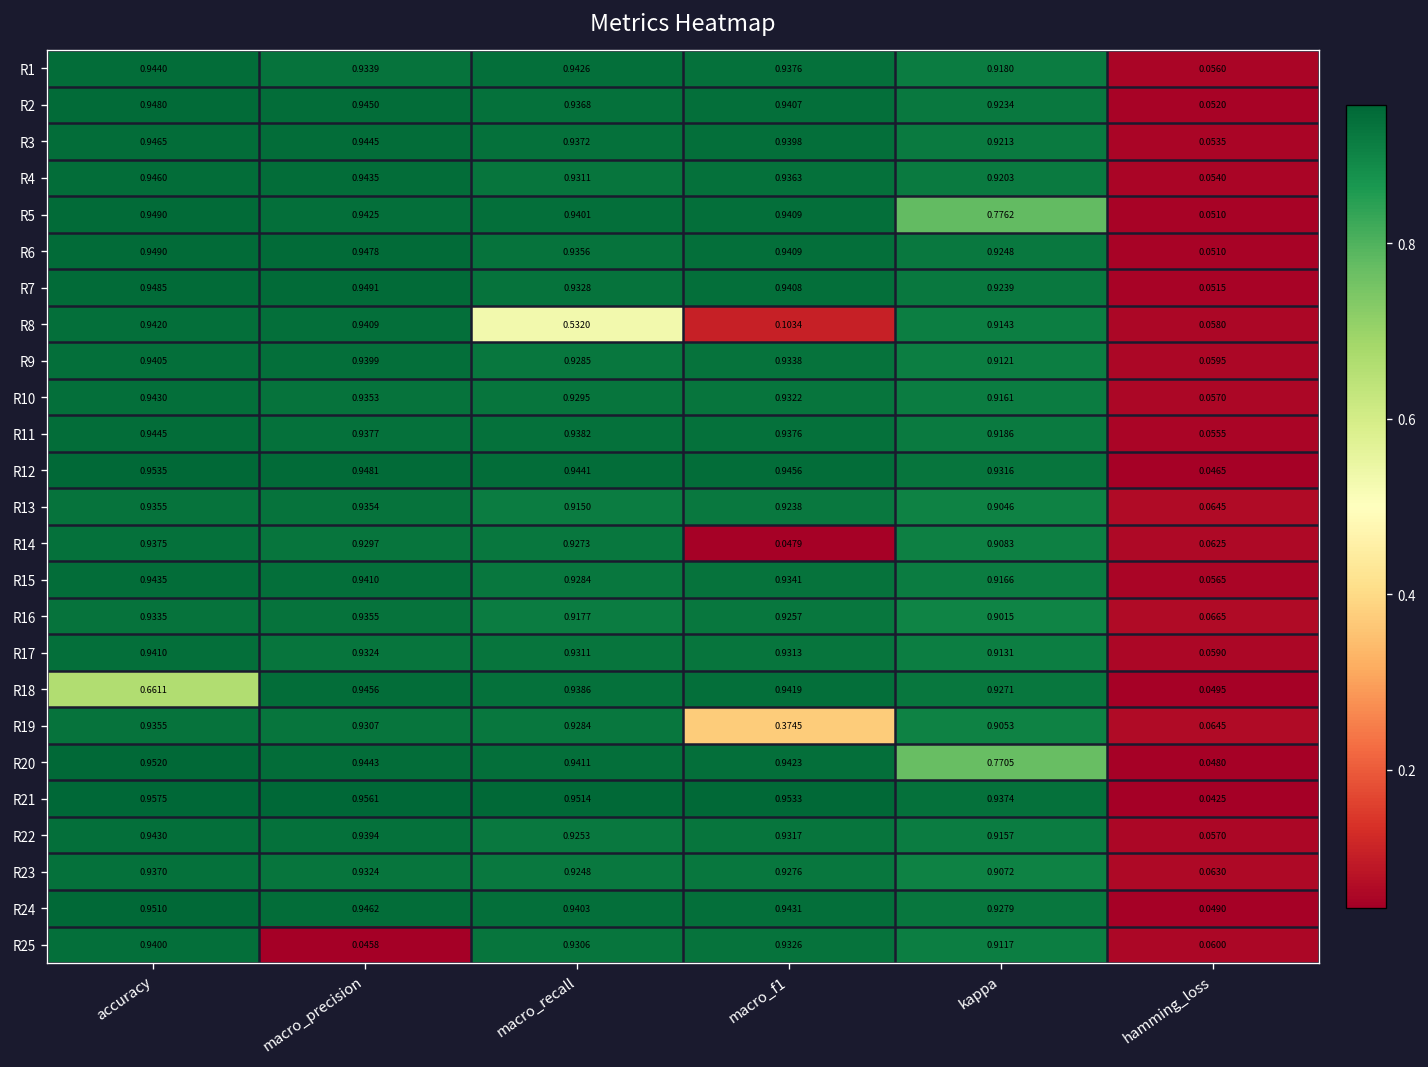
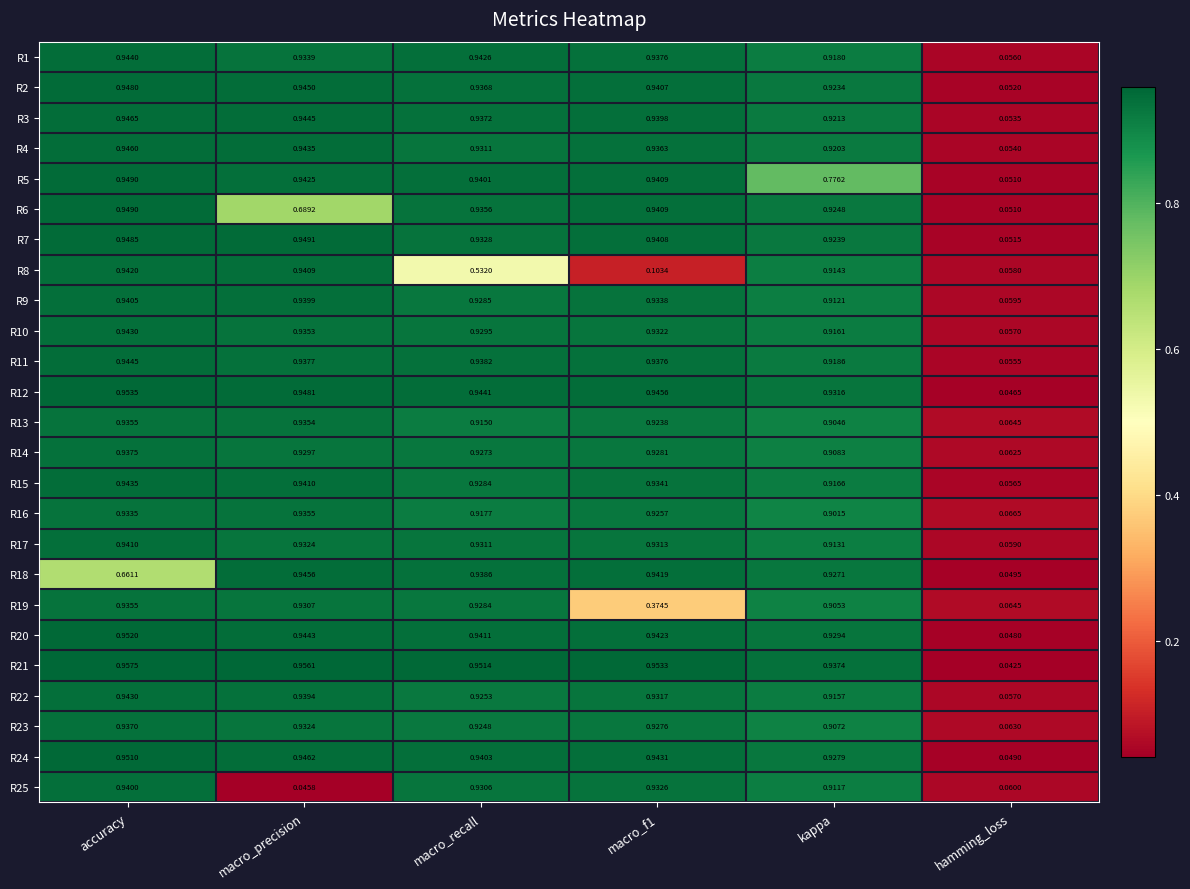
  {
    "R1": {
      "accuracy": 0.9440,
      "macro_precision": 0.9339,
      "macro_recall": 0.9426,
      "macro_f1": 0.9376,
      "kappa": 0.9180,
      "hamming_loss": 0.0560
    },
    "R2": {
      "accuracy": 0.9480,
      "macro_precision": 0.9450,
      "macro_recall": 0.9368,
      "macro_f1": 0.9407,
      "kappa": 0.9234,
      "hamming_loss": 0.0520
    },
    "R3": {
      "accuracy": 0.9465,
      "macro_precision": 0.9445,
      "macro_recall": 0.9372,
      "macro_f1": 0.9398,
      "kappa": 0.9213,
      "hamming_loss": 0.0535
    },
    "R4": {
      "accuracy": 0.9460,
      "macro_precision": 0.9435,
      "macro_recall": 0.9311,
      "macro_f1": 0.9363,
      "kappa": 0.9203,
      "hamming_loss": 0.0540
    },
    "R5": {
      "accuracy": 0.9490,
      "macro_precision": 0.9425,
      "macro_recall": 0.9401,
      "macro_f1": 0.9409,
      "kappa": 0.7762,
      "hamming_loss": 0.0510
    },
    "R6": {
      "accuracy": 0.9490,
-     "macro_precision": 0.9478,
+     "macro_precision": 0.6892,
      "macro_recall": 0.9356,
      "macro_f1": 0.9409,
      "kappa": 0.9248,
      "hamming_loss": 0.0510
    },
    "R7": {
      "accuracy": 0.9485,
      "macro_precision": 0.9491,
      "macro_recall": 0.9328,
      "macro_f1": 0.9408,
      "kappa": 0.9239,
      "hamming_loss": 0.0515
    },
    "R8": {
      "accuracy": 0.9420,
      "macro_precision": 0.9409,
      "macro_recall": 0.5320,
      "macro_f1": 0.1034,
      "kappa": 0.9143,
      "hamming_loss": 0.0580
    },
    "R9": {
      "accuracy": 0.9405,
      "macro_precision": 0.9399,
      "macro_recall": 0.9285,
      "macro_f1": 0.9338,
      "kappa": 0.9121,
      "hamming_loss": 0.0595
    },
    "R10": {
      "accuracy": 0.9430,
      "macro_precision": 0.9353,
      "macro_recall": 0.9295,
      "macro_f1": 0.9322,
      "kappa": 0.9161,
      "hamming_loss": 0.0570
    },
    "R11": {
      "accuracy": 0.9445,
      "macro_precision": 0.9377,
      "macro_recall": 0.9382,
      "macro_f1": 0.9376,
      "kappa": 0.9186,
      "hamming_loss": 0.0555
    },
    "R12": {
      "accuracy": 0.9535,
      "macro_precision": 0.9481,
      "macro_recall": 0.9441,
      "macro_f1": 0.9456,
      "kappa": 0.9316,
      "hamming_loss": 0.0465
    },
    "R13": {
      "accuracy": 0.9355,
      "macro_precision": 0.9354,
      "macro_recall": 0.9150,
      "macro_f1": 0.9238,
      "kappa": 0.9046,
      "hamming_loss": 0.0645
    },
    "R14": {
      "accuracy": 0.9375,
      "macro_precision": 0.9297,
      "macro_recall": 0.9273,
-     "macro_f1": 0.0479,
+     "macro_f1": 0.9281,
      "kappa": 0.9083,
      "hamming_loss": 0.0625
    },
    "R15": {
      "accuracy": 0.9435,
      "macro_precision": 0.9410,
      "macro_recall": 0.9284,
      "macro_f1": 0.9341,
      "kappa": 0.9166,
      "hamming_loss": 0.0565
    },
    "R16": {
      "accuracy": 0.9335,
      "macro_precision": 0.9355,
      "macro_recall": 0.9177,
      "macro_f1": 0.9257,
      "kappa": 0.9015,
      "hamming_loss": 0.0665
    },
    "R17": {
      "accuracy": 0.9410,
      "macro_precision": 0.9324,
      "macro_recall": 0.9311,
      "macro_f1": 0.9313,
      "kappa": 0.9131,
      "hamming_loss": 0.0590
    },
    "R18": {
      "accuracy": 0.6611,
      "macro_precision": 0.9456,
      "macro_recall": 0.9386,
      "macro_f1": 0.9419,
      "kappa": 0.9271,
      "hamming_loss": 0.0495
    },
    "R19": {
      "accuracy": 0.9355,
      "macro_precision": 0.9307,
      "macro_recall": 0.9284,
      "macro_f1": 0.3745,
      "kappa": 0.9053,
      "hamming_loss": 0.0645
    },
    "R20": {
      "accuracy": 0.9520,
      "macro_precision": 0.9443,
      "macro_recall": 0.9411,
      "macro_f1": 0.9423,
-     "kappa": 0.7705,
+     "kappa": 0.9294,
      "hamming_loss": 0.0480
    },
    "R21": {
      "accuracy": 0.9575,
      "macro_precision": 0.9561,
      "macro_recall": 0.9514,
      "macro_f1": 0.9533,
      "kappa": 0.9374,
      "hamming_loss": 0.0425
    },
    "R22": {
      "accuracy": 0.9430,
      "macro_precision": 0.9394,
      "macro_recall": 0.9253,
      "macro_f1": 0.9317,
      "kappa": 0.9157,
      "hamming_loss": 0.0570
    },
    "R23": {
      "accuracy": 0.9370,
      "macro_precision": 0.9324,
      "macro_recall": 0.9248,
      "macro_f1": 0.9276,
      "kappa": 0.9072,
      "hamming_loss": 0.0630
    },
    "R24": {
      "accuracy": 0.9510,
      "macro_precision": 0.9462,
      "macro_recall": 0.9403,
      "macro_f1": 0.9431,
      "kappa": 0.9279,
      "hamming_loss": 0.0490
    },
    "R25": {
      "accuracy": 0.9400,
      "macro_precision": 0.0458,
      "macro_recall": 0.9306,
      "macro_f1": 0.9326,
      "kappa": 0.9117,
      "hamming_loss": 0.0600
    }
  }
